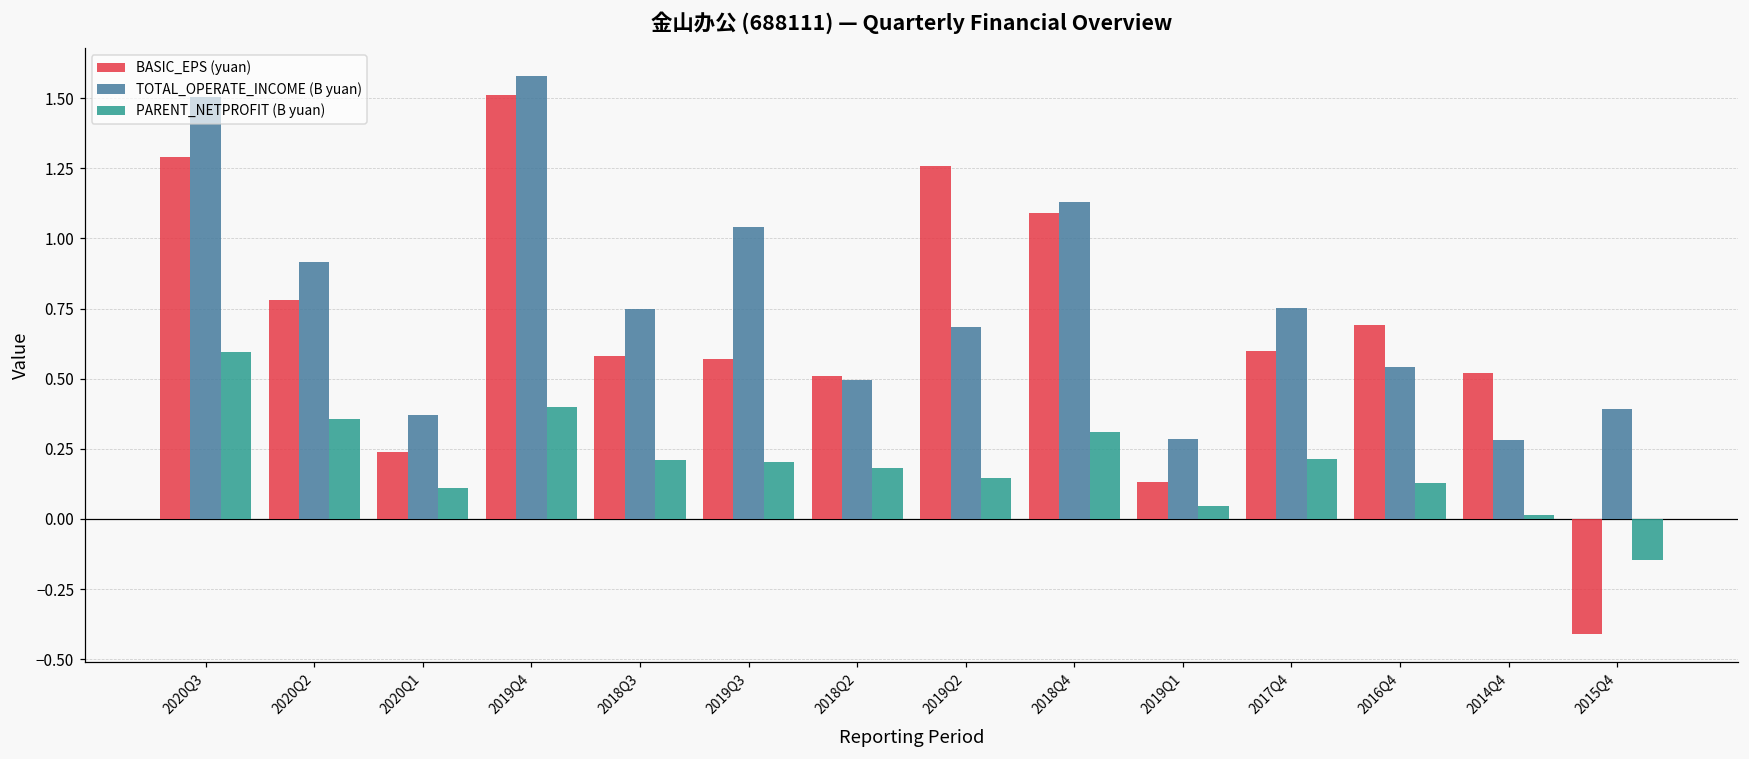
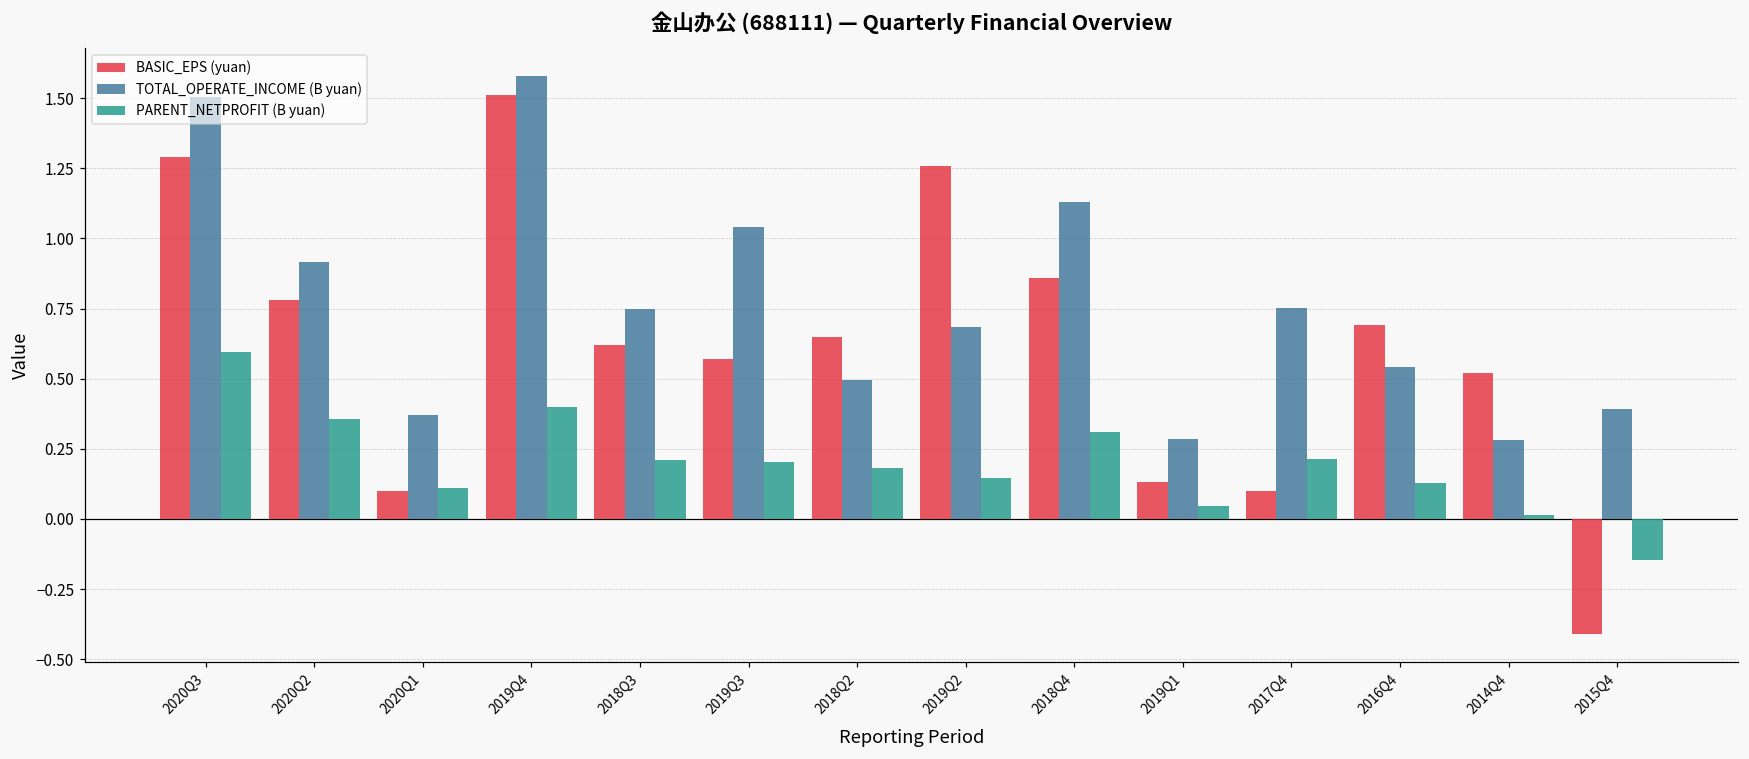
  {
    "BASIC_EPS (yuan)": {
      "2020Q3": 1.29,
      "2020Q2": 0.78,
-     "2020Q1": 0.24,
+     "2020Q1": 0.10,
      "2019Q4": 1.51,
-     "2018Q3": 0.58,
+     "2018Q3": 0.62,
      "2019Q3": 0.57,
-     "2018Q2": 0.51,
+     "2018Q2": 0.65,
      "2019Q2": 1.26,
-     "2018Q4": 1.09,
+     "2018Q4": 0.86,
      "2019Q1": 0.13,
-     "2017Q4": 0.6,
+     "2017Q4": 0.1,
      "2016Q4": 0.69,
      "2014Q4": 0.52,
      "2015Q4": -0.41
    }
  }
